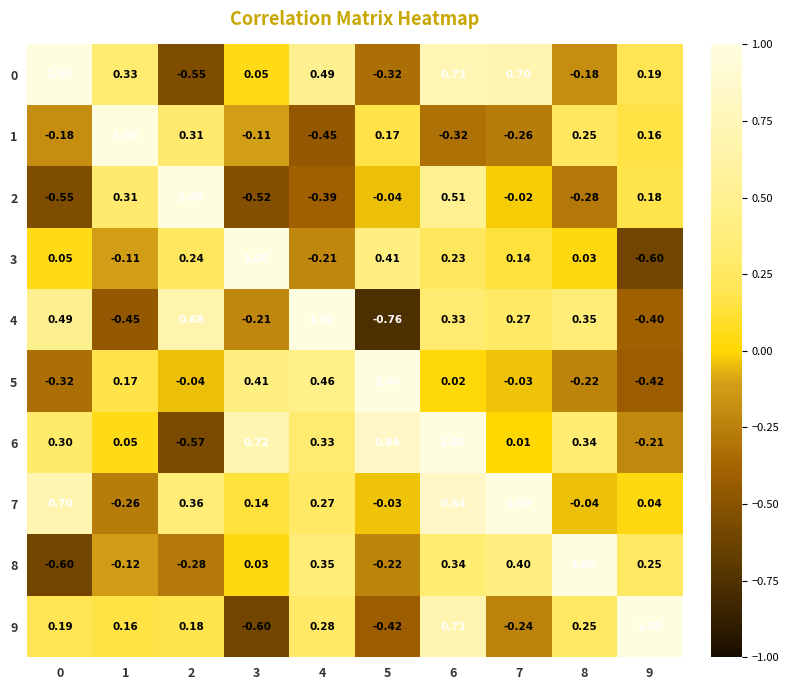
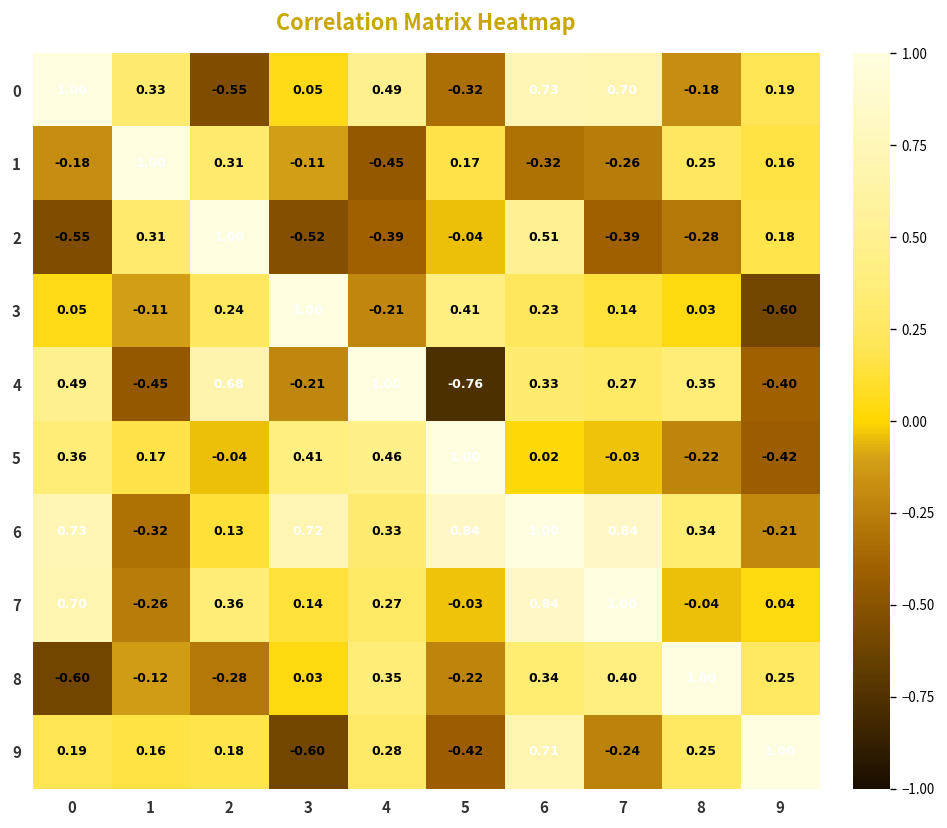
  {
    "0": {
      "1": 0.33,
      "2": -0.55,
      "3": 0.05,
      "4": 0.49,
      "5": -0.32,
      "6": 0.73,
      "7": 0.70,
      "8": -0.18,
      "9": 0.19
    },
    "1": {
      "0": -0.18,
      "2": 0.31,
      "3": -0.11,
      "4": -0.45,
      "5": 0.17,
      "6": -0.32,
      "7": -0.26,
      "8": 0.25,
      "9": 0.16
    },
    "2": {
      "0": -0.55,
      "1": 0.31,
      "3": -0.52,
      "4": -0.39,
      "5": -0.04,
      "6": 0.51,
-     "7": -0.02,
+     "7": -0.39,
      "8": -0.28,
      "9": 0.18
    },
    "3": {
      "0": 0.05,
      "1": -0.11,
      "2": 0.24,
      "4": -0.21,
      "5": 0.41,
      "6": 0.23,
      "7": 0.14,
      "8": 0.03,
      "9": -0.60
    },
    "4": {
      "0": 0.49,
      "1": -0.45,
      "2": 0.68,
      "3": -0.21,
      "5": -0.76,
      "6": 0.33,
      "7": 0.27,
      "8": 0.35,
      "9": -0.40
    },
    "5": {
-     "0": -0.32,
+     "0": 0.36,
      "1": 0.17,
      "2": -0.04,
      "3": 0.41,
      "4": 0.46,
      "6": 0.02,
      "7": -0.03,
      "8": -0.22,
      "9": -0.42
    },
    "6": {
-     "0": 0.30,
-     "1": 0.05,
-     "2": -0.57,
+     "0": 0.73,
+     "1": -0.32,
+     "2": 0.13,
      "3": 0.72,
      "4": 0.33,
      "5": 0.84,
-     "7": 0.01,
+     "7": 0.84,
      "8": 0.34,
      "9": -0.21
    },
    "7": {
      "0": 0.70,
      "1": -0.26,
      "2": 0.36,
      "3": 0.14,
      "4": 0.27,
      "5": -0.03,
      "6": 0.84,
      "8": -0.04,
      "9": 0.04
    },
    "8": {
      "0": -0.60,
      "1": -0.12,
      "2": -0.28,
      "3": 0.03,
      "4": 0.35,
      "5": -0.22,
      "6": 0.34,
      "7": 0.40,
      "9": 0.25
    },
    "9": {
      "0": 0.19,
      "1": 0.16,
      "2": 0.18,
      "3": -0.60,
      "4": 0.28,
      "5": -0.42,
      "6": 0.71,
      "7": -0.24,
      "8": 0.25
    }
  }
